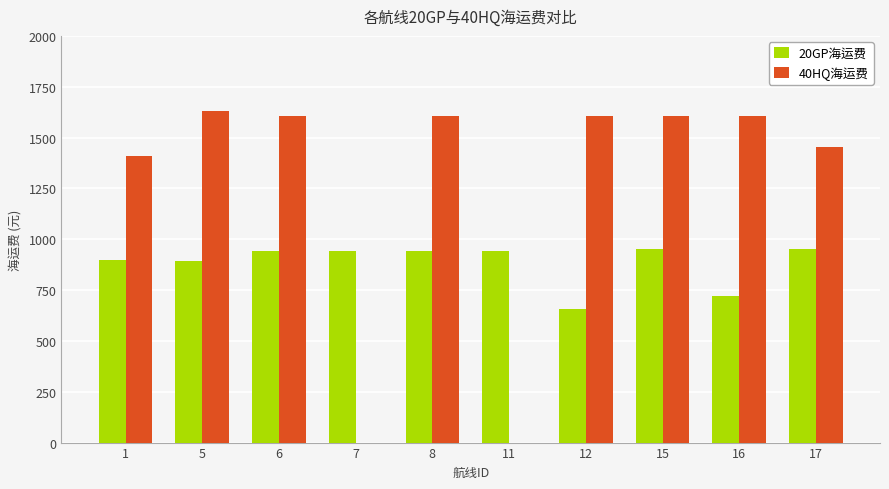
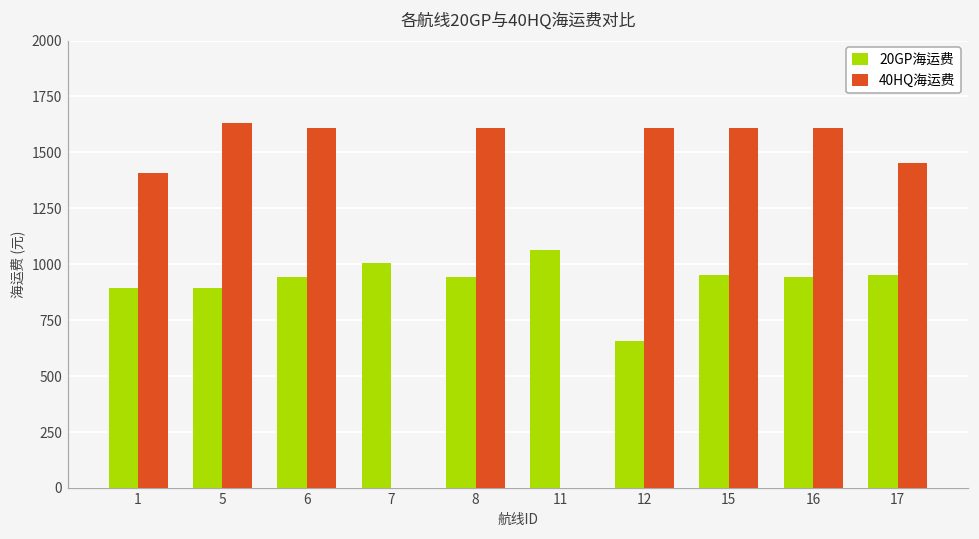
  {
    "20GP海运费": {
      "1": 900,
      "5": 890,
      "6": 940,
-     "7": 940,
+     "7": 1010,
      "8": 940,
-     "11": 940,
+     "11": 1070,
      "12": 660,
      "15": 950,
-     "16": 720,
+     "16": 940,
      "17": 950
    },
    "40HQ海运费": {
      "1": 1410,
      "5": 1630,
      "6": 1610,
      "7": 0,
      "8": 1610,
      "11": 0,
      "12": 1610,
      "15": 1610,
      "16": 1610,
      "17": 1450
    }
  }
